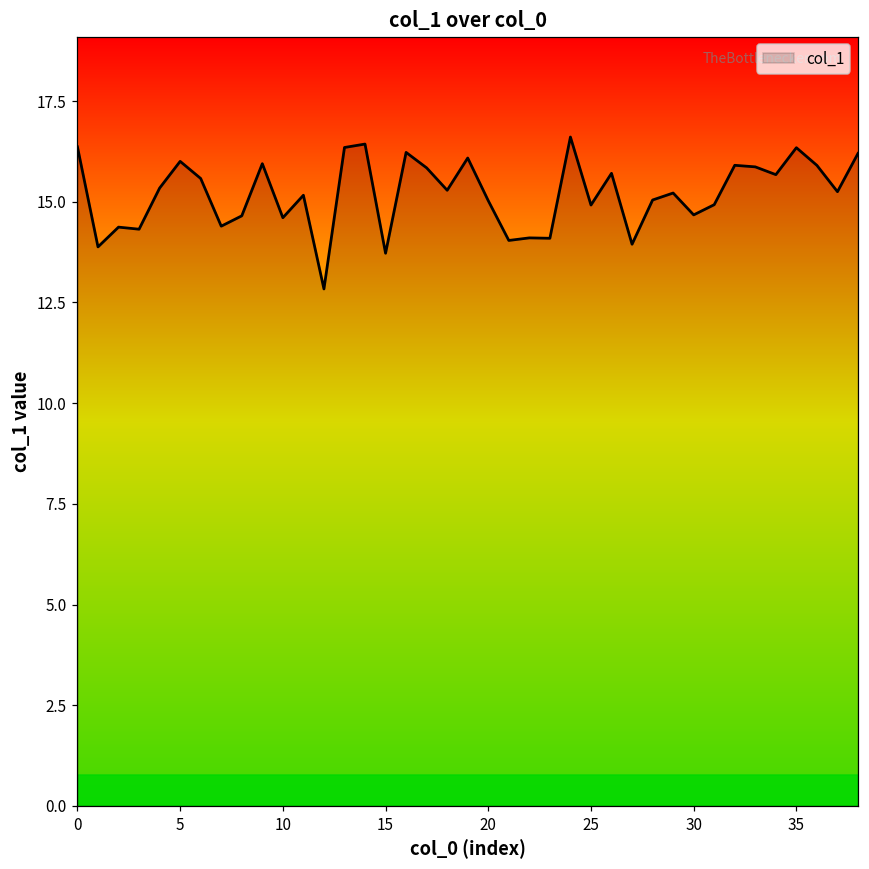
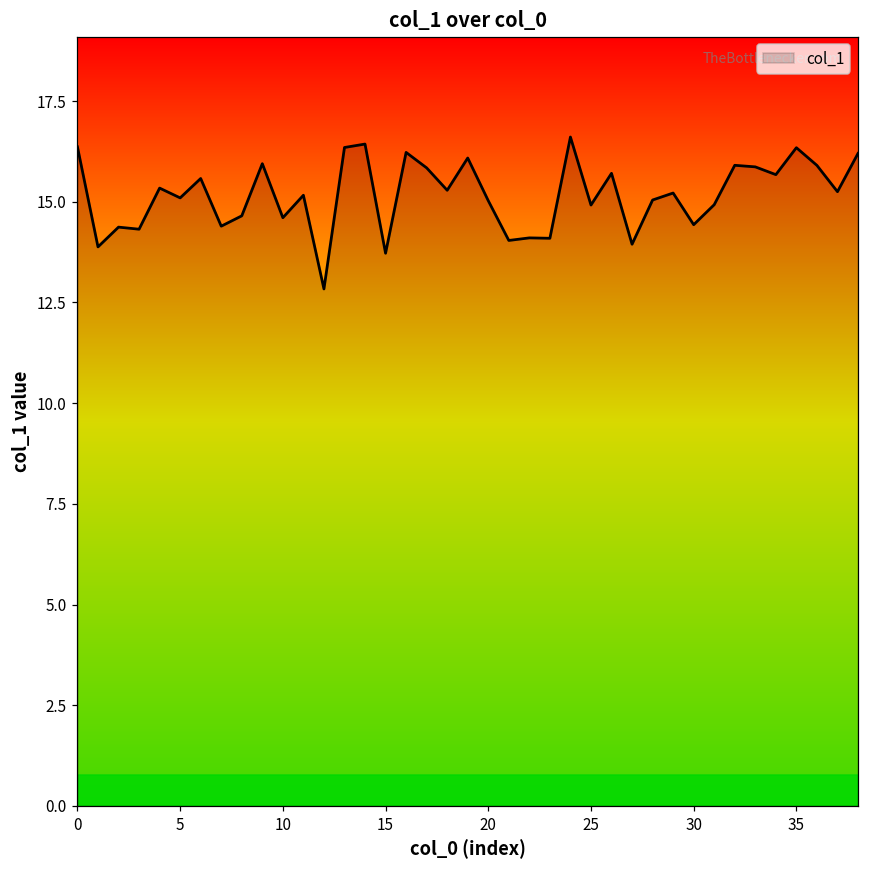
  {
    "0": 16.4,
-   "5": 16.0,
+   "5": 15.1,
    "10": 14.6,
    "15": 13.7,
    "20": 15.0,
    "25": 14.9,
-   "30": 14.7,
+   "30": 14.4,
    "35": 16.3
  }
